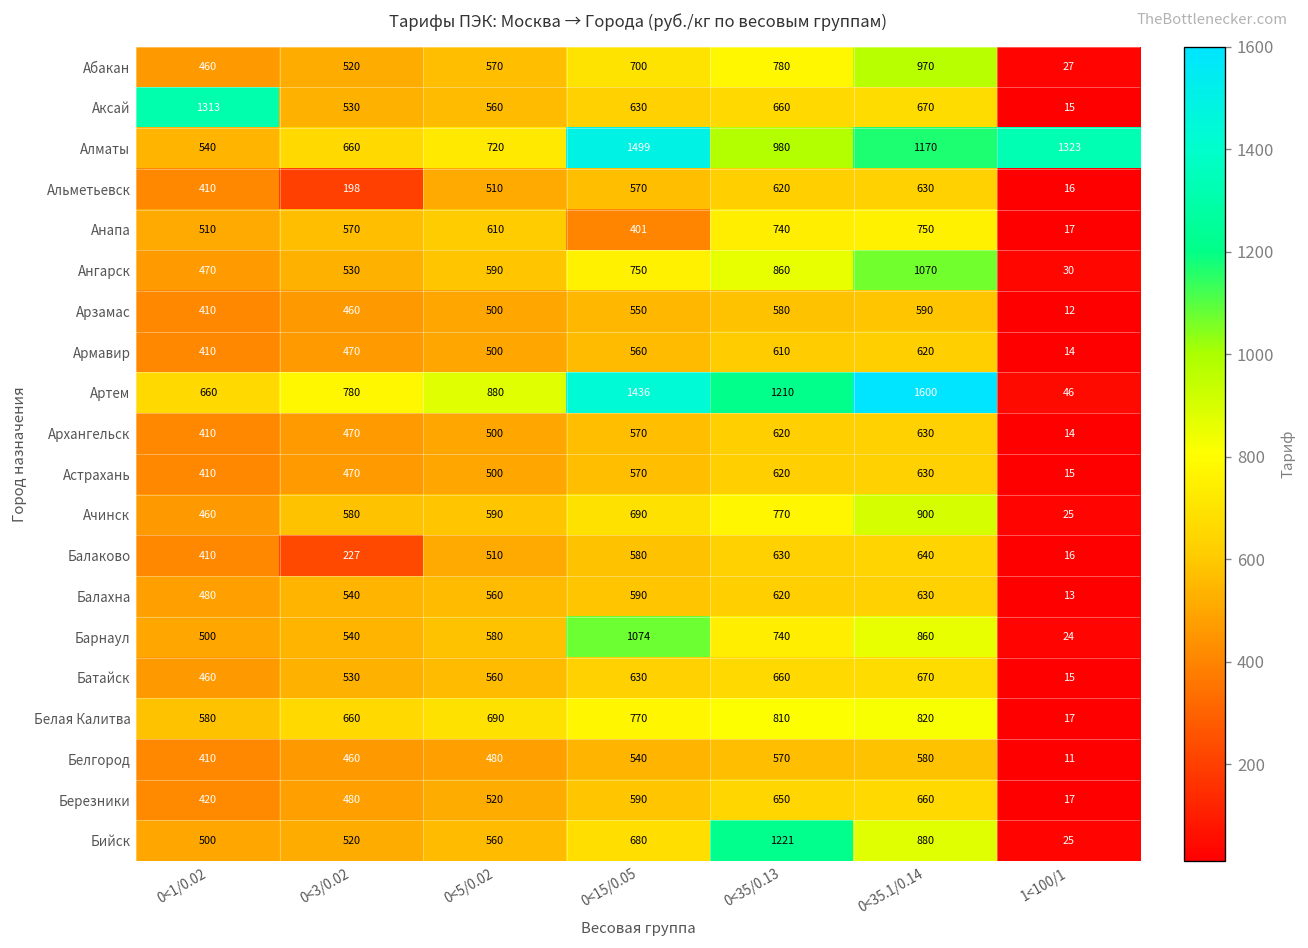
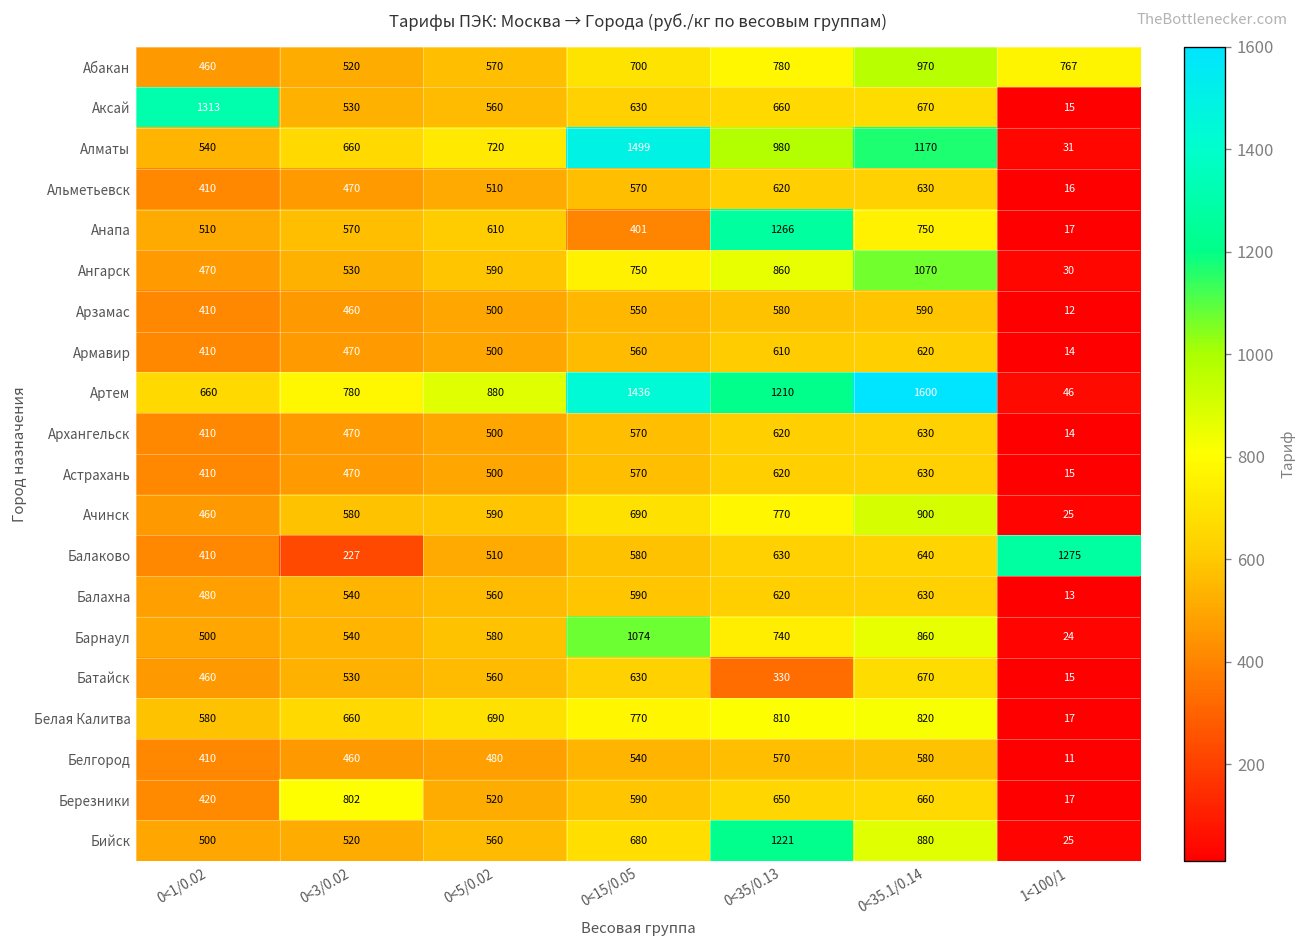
  {
    "Абакан": {
      "0<1/0.02": 460,
      "0<3/0.02": 520,
      "0<5/0.02": 570,
      "0<15/0.05": 700,
      "0<35/0.13": 780,
      "0<35.1/0.14": 970,
-     "1<100/1": 27
+     "1<100/1": 767
    },
    "Аксай": {
      "0<1/0.02": 1313,
      "0<3/0.02": 530,
      "0<5/0.02": 560,
      "0<15/0.05": 630,
      "0<35/0.13": 660,
      "0<35.1/0.14": 670,
      "1<100/1": 15
    },
    "Алматы": {
      "0<1/0.02": 540,
      "0<3/0.02": 660,
      "0<5/0.02": 720,
      "0<15/0.05": 1499,
      "0<35/0.13": 980,
      "0<35.1/0.14": 1170,
-     "1<100/1": 1323
+     "1<100/1": 31
    },
    "Альметьевск": {
      "0<1/0.02": 410,
-     "0<3/0.02": 198,
+     "0<3/0.02": 470,
      "0<5/0.02": 510,
      "0<15/0.05": 570,
      "0<35/0.13": 620,
      "0<35.1/0.14": 630,
      "1<100/1": 16
    },
    "Анапа": {
      "0<1/0.02": 510,
      "0<3/0.02": 570,
      "0<5/0.02": 610,
      "0<15/0.05": 401,
-     "0<35/0.13": 740,
+     "0<35/0.13": 1266,
      "0<35.1/0.14": 750,
      "1<100/1": 17
    },
    "Ангарск": {
      "0<1/0.02": 470,
      "0<3/0.02": 530,
      "0<5/0.02": 590,
      "0<15/0.05": 750,
      "0<35/0.13": 860,
      "0<35.1/0.14": 1070,
      "1<100/1": 30
    },
    "Арзамас": {
      "0<1/0.02": 410,
      "0<3/0.02": 460,
      "0<5/0.02": 500,
      "0<15/0.05": 550,
      "0<35/0.13": 580,
      "0<35.1/0.14": 590,
      "1<100/1": 12
    },
    "Армавир": {
      "0<1/0.02": 410,
      "0<3/0.02": 470,
      "0<5/0.02": 500,
      "0<15/0.05": 560,
      "0<35/0.13": 610,
      "0<35.1/0.14": 620,
      "1<100/1": 14
    },
    "Артем": {
      "0<1/0.02": 660,
      "0<3/0.02": 780,
      "0<5/0.02": 880,
      "0<15/0.05": 1436,
      "0<35/0.13": 1210,
      "0<35.1/0.14": 1600,
      "1<100/1": 46
    },
    "Архангельск": {
      "0<1/0.02": 410,
      "0<3/0.02": 470,
      "0<5/0.02": 500,
      "0<15/0.05": 570,
      "0<35/0.13": 620,
      "0<35.1/0.14": 630,
      "1<100/1": 14
    },
    "Астрахань": {
      "0<1/0.02": 410,
      "0<3/0.02": 470,
      "0<5/0.02": 500,
      "0<15/0.05": 570,
      "0<35/0.13": 620,
      "0<35.1/0.14": 630,
      "1<100/1": 15
    },
    "Ачинск": {
      "0<1/0.02": 460,
      "0<3/0.02": 580,
      "0<5/0.02": 590,
      "0<15/0.05": 690,
      "0<35/0.13": 770,
      "0<35.1/0.14": 900,
      "1<100/1": 25
    },
    "Балаково": {
      "0<1/0.02": 410,
      "0<3/0.02": 227,
      "0<5/0.02": 510,
      "0<15/0.05": 580,
      "0<35/0.13": 630,
      "0<35.1/0.14": 640,
-     "1<100/1": 16
+     "1<100/1": 1275
    },
    "Балахна": {
      "0<1/0.02": 480,
      "0<3/0.02": 540,
      "0<5/0.02": 560,
      "0<15/0.05": 590,
      "0<35/0.13": 620,
      "0<35.1/0.14": 630,
      "1<100/1": 13
    },
    "Барнаул": {
      "0<1/0.02": 500,
      "0<3/0.02": 540,
      "0<5/0.02": 580,
      "0<15/0.05": 1074,
      "0<35/0.13": 740,
      "0<35.1/0.14": 860,
      "1<100/1": 24
    },
    "Батайск": {
      "0<1/0.02": 460,
      "0<3/0.02": 530,
      "0<5/0.02": 560,
      "0<15/0.05": 630,
-     "0<35/0.13": 660,
+     "0<35/0.13": 330,
      "0<35.1/0.14": 670,
      "1<100/1": 15
    },
    "Белая Калитва": {
      "0<1/0.02": 580,
      "0<3/0.02": 660,
      "0<5/0.02": 690,
      "0<15/0.05": 770,
      "0<35/0.13": 810,
      "0<35.1/0.14": 820,
      "1<100/1": 17
    },
    "Белгород": {
      "0<1/0.02": 410,
      "0<3/0.02": 460,
      "0<5/0.02": 480,
      "0<15/0.05": 540,
      "0<35/0.13": 570,
      "0<35.1/0.14": 580,
      "1<100/1": 11
    },
    "Березники": {
      "0<1/0.02": 420,
-     "0<3/0.02": 480,
+     "0<3/0.02": 802,
      "0<5/0.02": 520,
      "0<15/0.05": 590,
      "0<35/0.13": 650,
      "0<35.1/0.14": 660,
      "1<100/1": 17
    },
    "Бийск": {
      "0<1/0.02": 500,
      "0<3/0.02": 520,
      "0<5/0.02": 560,
      "0<15/0.05": 680,
      "0<35/0.13": 1221,
      "0<35.1/0.14": 880,
      "1<100/1": 25
    }
  }
